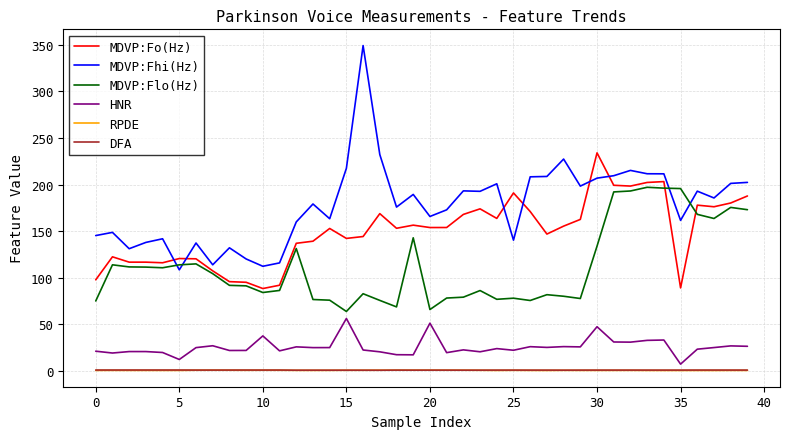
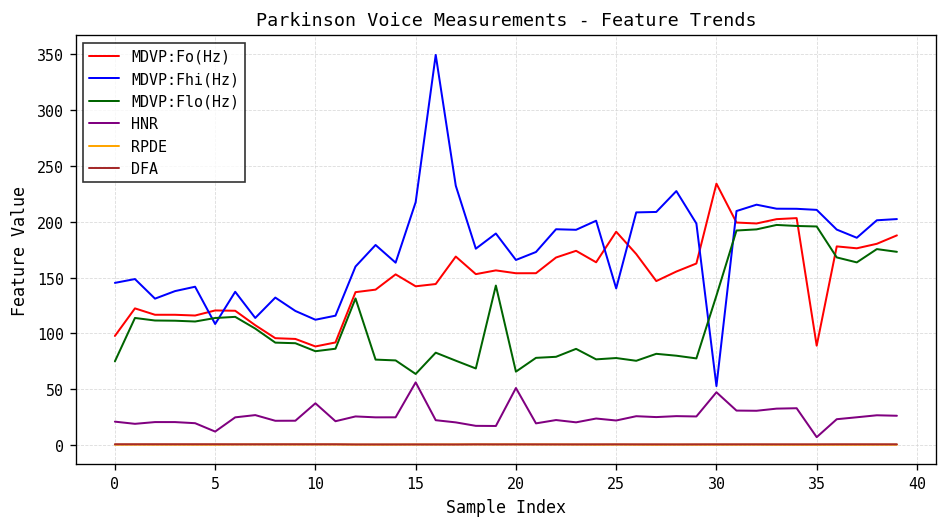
  {
    "MDVP:Fo(Hz)": {
      "0": 100,
      "5": 120,
      "10": 90,
      "15": 140,
      "20": 150,
      "25": 190,
      "30": 230,
      "35": 90
    },
    "MDVP:Fhi(Hz)": {
      "0": 150,
      "5": 110,
      "10": 110,
      "15": 220,
      "20": 170,
      "25": 140,
-     "30": 210,
-     "35": 160
+     "30": 50,
+     "35": 210
    },
    "MDVP:Flo(Hz)": {
      "0": 70,
      "5": 110,
      "10": 80,
      "15": 60,
      "20": 70,
      "25": 80,
      "30": 130,
      "35": 200
    },
    "HNR": {
      "0": 20,
      "5": 10,
      "10": 40,
      "15": 60,
      "20": 50,
      "25": 20,
      "30": 50,
      "35": 10
    }
  }
